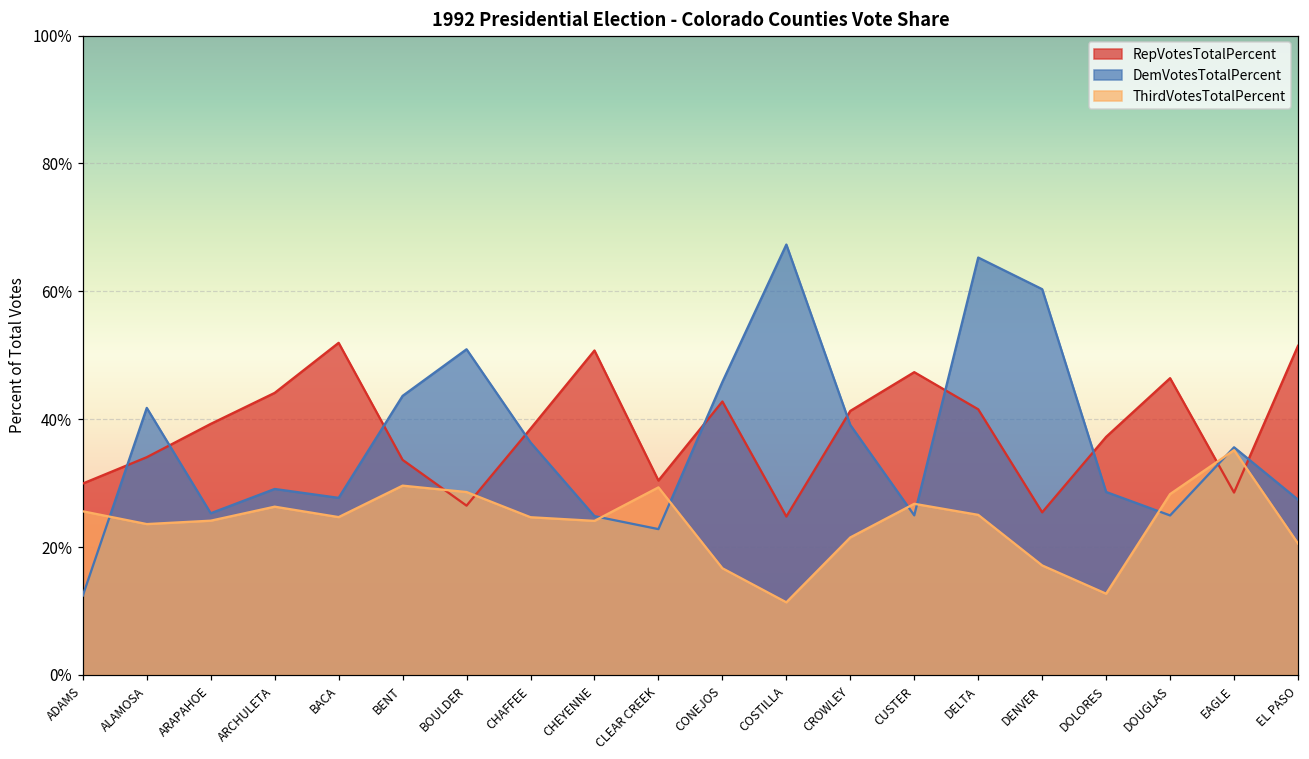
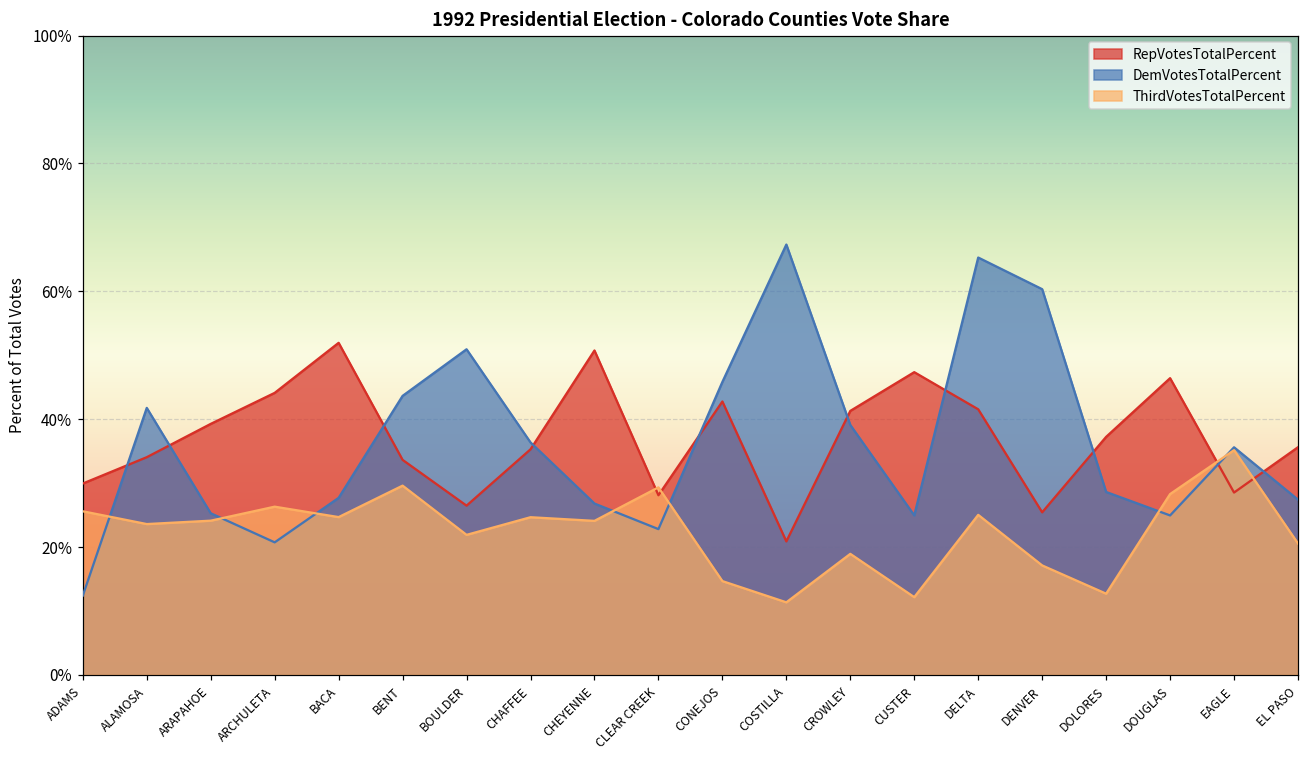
  {
    "RepVotesTotalPercent": {
      "ADAMS": "30%",
      "ALAMOSA": "34%",
      "ARAPAHOE": "39%",
      "ARCHULETA": "44%",
      "BACA": "52%",
      "BENT": "34%",
      "BOULDER": "26%",
-     "CHAFFEE": "39%",
+     "CHAFFEE": "35%",
      "CHEYENNE": "51%",
-     "CLEAR CREEK": "30%",
+     "CLEAR CREEK": "28%",
      "CONEJOS": "43%",
-     "COSTILLA": "25%",
+     "COSTILLA": "21%",
      "CROWLEY": "41%",
      "CUSTER": "47%",
      "DELTA": "42%",
      "DENVER": "25%",
      "DOLORES": "37%",
      "DOUGLAS": "46%",
      "EAGLE": "29%",
-     "EL PASO": "51%"
+     "EL PASO": "36%"
    },
    "DemVotesTotalPercent": {
      "ADAMS": "12%",
      "ALAMOSA": "42%",
      "ARAPAHOE": "25%",
-     "ARCHULETA": "29%",
+     "ARCHULETA": "21%",
      "BACA": "28%",
      "BENT": "44%",
      "BOULDER": "51%",
      "CHAFFEE": "36%",
-     "CHEYENNE": "25%",
+     "CHEYENNE": "27%",
      "CLEAR CREEK": "23%",
      "CONEJOS": "46%",
      "COSTILLA": "67%",
      "CROWLEY": "39%",
      "CUSTER": "25%",
      "DELTA": "65%",
      "DENVER": "60%",
      "DOLORES": "29%",
      "DOUGLAS": "25%",
      "EAGLE": "36%",
      "EL PASO": "27%"
    },
    "ThirdVotesTotalPercent": {
      "ADAMS": "26%",
      "ALAMOSA": "24%",
      "ARAPAHOE": "24%",
      "ARCHULETA": "26%",
      "BACA": "25%",
      "BENT": "30%",
-     "BOULDER": "29%",
+     "BOULDER": "22%",
      "CHAFFEE": "25%",
      "CHEYENNE": "24%",
      "CLEAR CREEK": "29%",
-     "CONEJOS": "17%",
+     "CONEJOS": "15%",
      "COSTILLA": "11%",
-     "CROWLEY": "22%",
-     "CUSTER": "27%",
+     "CROWLEY": "19%",
+     "CUSTER": "12%",
      "DELTA": "25%",
      "DENVER": "17%",
      "DOLORES": "13%",
      "DOUGLAS": "28%",
      "EAGLE": "35%",
      "EL PASO": "21%"
    }
  }
